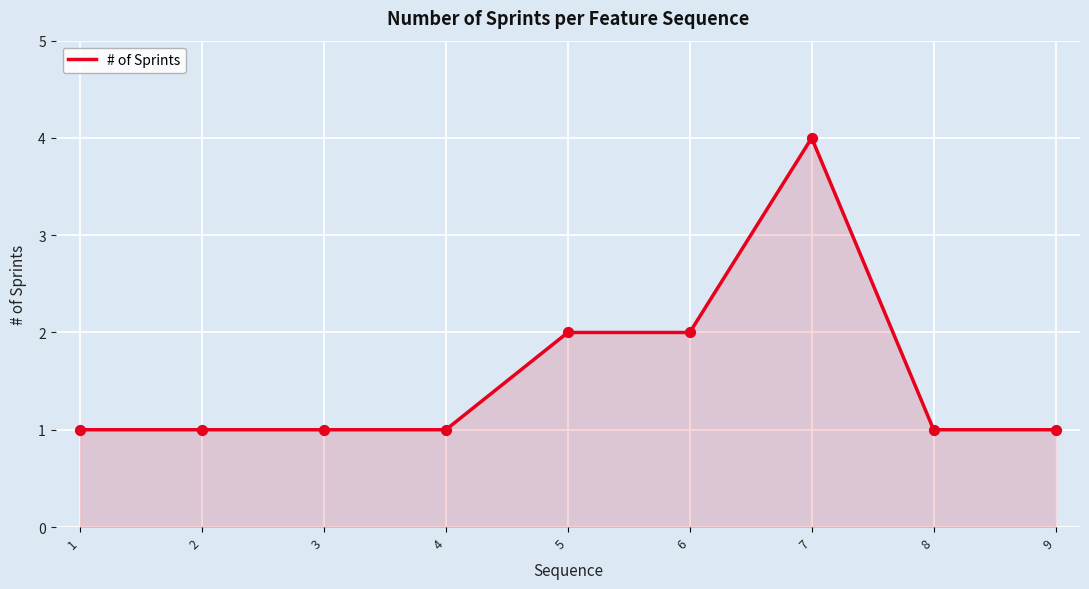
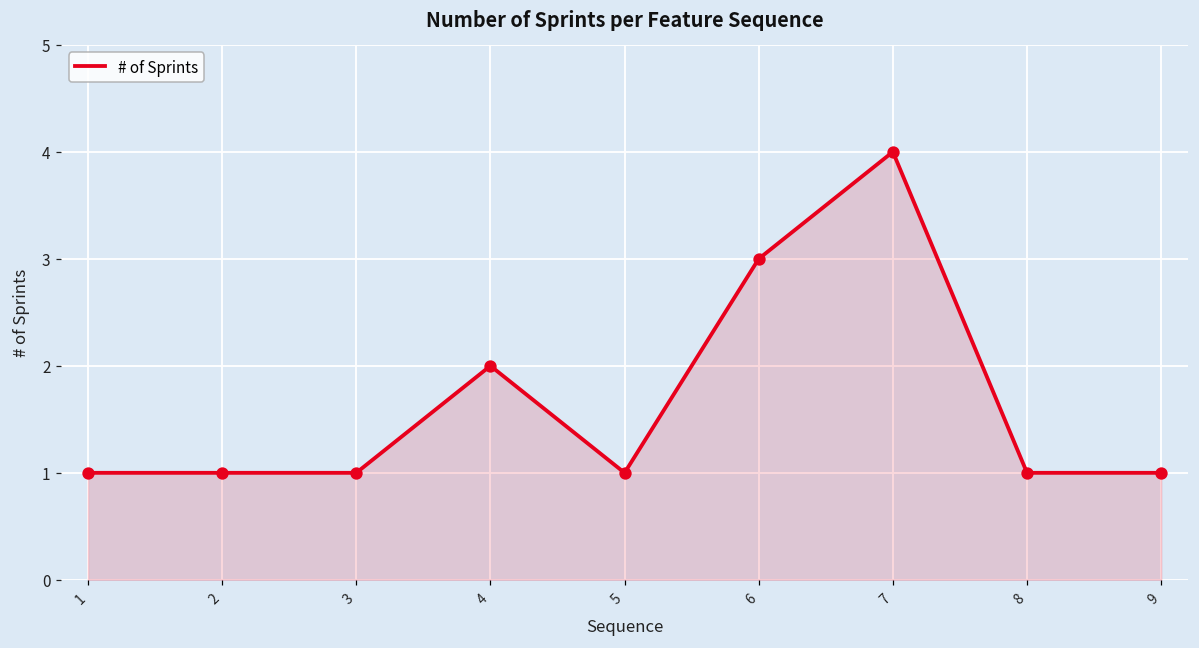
  {
    "1": 1,
    "2": 1,
    "3": 1,
-   "4": 1,
-   "5": 2,
-   "6": 2,
+   "4": 2,
+   "5": 1,
+   "6": 3,
    "7": 4,
    "8": 1,
    "9": 1
  }
